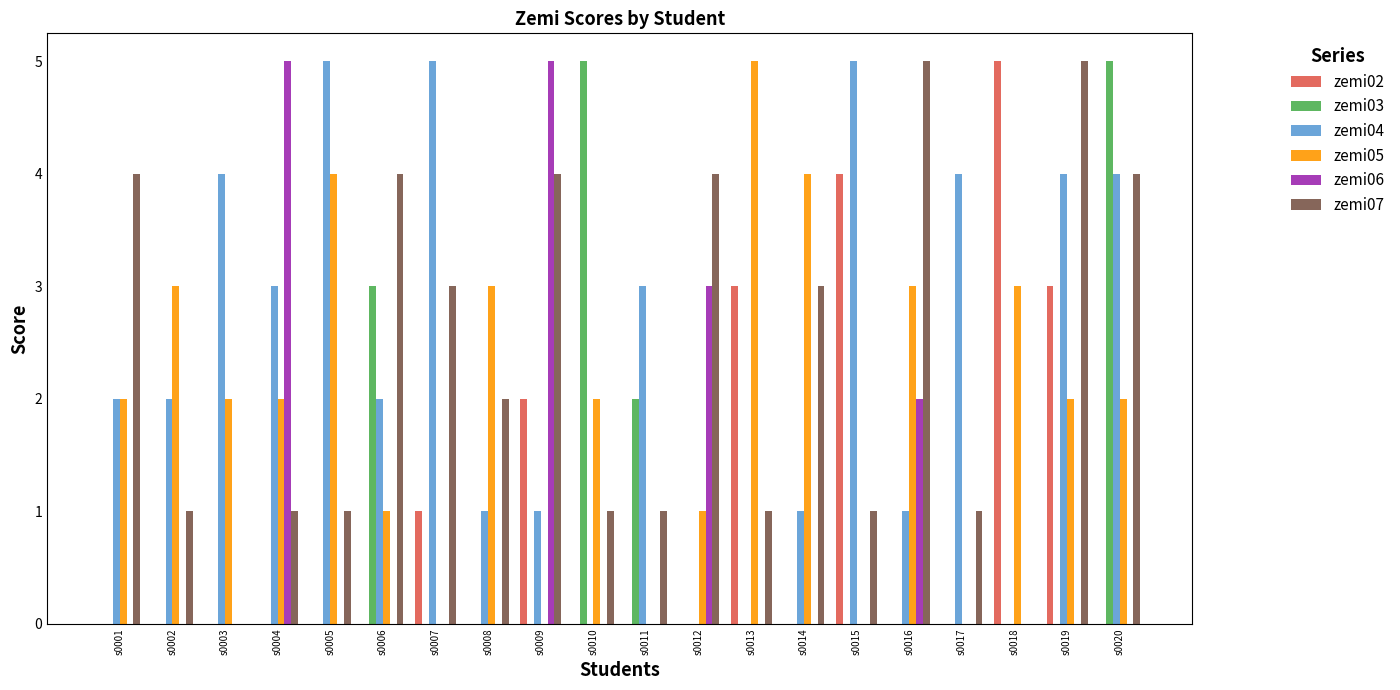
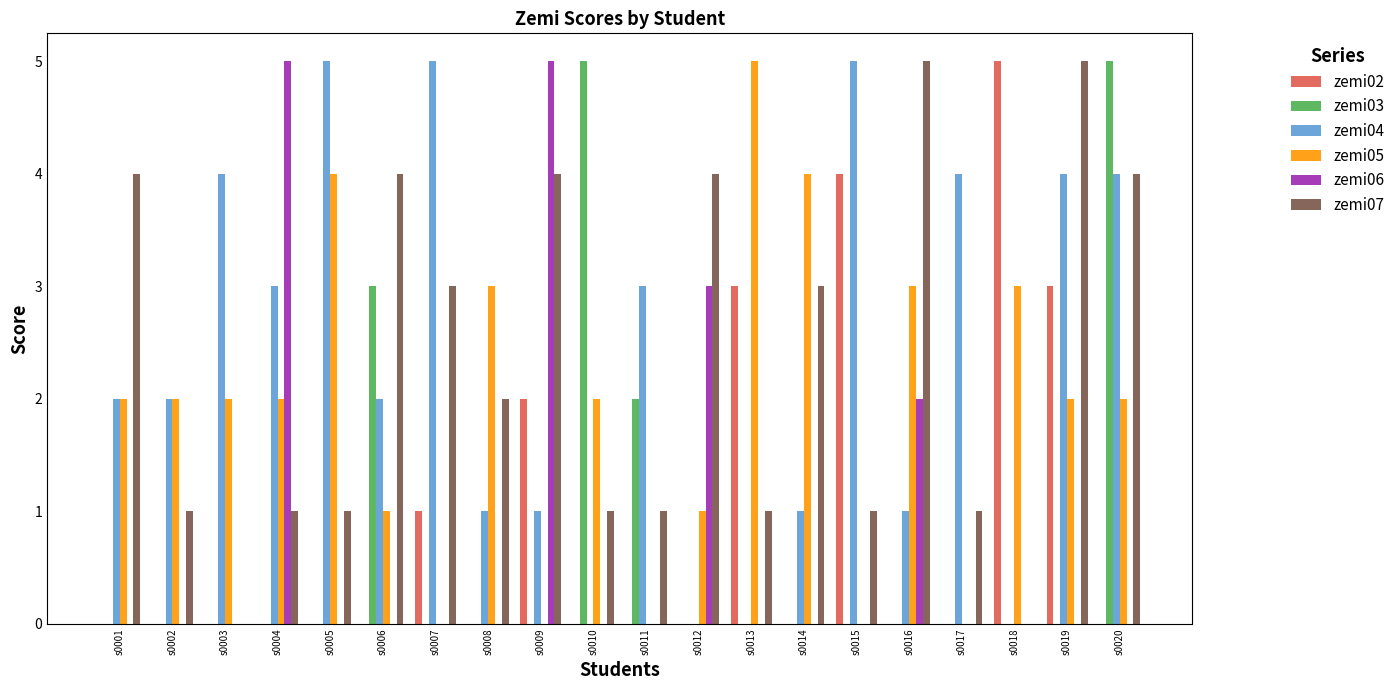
  {
    "zemi02": {
      "s0001": 0,
      "s0002": 0,
      "s0003": 0,
      "s0004": 0,
      "s0005": 0,
      "s0006": 0,
      "s0007": 1,
      "s0008": 0,
      "s0009": 2,
      "s0010": 0,
      "s0011": 0,
      "s0012": 0,
      "s0013": 3,
      "s0014": 0,
      "s0015": 4,
      "s0016": 0,
      "s0017": 0,
      "s0018": 5,
      "s0019": 3,
      "s0020": 0
    },
    "zemi03": {
      "s0001": 0,
      "s0002": 0,
      "s0003": 0,
      "s0004": 0,
      "s0005": 0,
      "s0006": 3,
      "s0007": 0,
      "s0008": 0,
      "s0009": 0,
      "s0010": 5,
      "s0011": 2,
      "s0012": 0,
      "s0013": 0,
      "s0014": 0,
      "s0015": 0,
      "s0016": 0,
      "s0017": 0,
      "s0018": 0,
      "s0019": 0,
      "s0020": 5
    },
    "zemi04": {
      "s0001": 2,
      "s0002": 2,
      "s0003": 4,
      "s0004": 3,
      "s0005": 5,
      "s0006": 2,
      "s0007": 5,
      "s0008": 1,
      "s0009": 1,
      "s0010": 0,
      "s0011": 3,
      "s0012": 0,
      "s0013": 0,
      "s0014": 1,
      "s0015": 5,
      "s0016": 1,
      "s0017": 4,
      "s0018": 0,
      "s0019": 4,
      "s0020": 4
    },
    "zemi05": {
      "s0001": 2,
-     "s0002": 3,
+     "s0002": 2,
      "s0003": 2,
      "s0004": 2,
      "s0005": 4,
      "s0006": 1,
      "s0007": 0,
      "s0008": 3,
      "s0009": 0,
      "s0010": 2,
      "s0011": 0,
      "s0012": 1,
      "s0013": 5,
      "s0014": 4,
      "s0015": 0,
      "s0016": 3,
      "s0017": 0,
      "s0018": 3,
      "s0019": 2,
      "s0020": 2
    },
    "zemi06": {
      "s0001": 0,
      "s0002": 0,
      "s0003": 0,
      "s0004": 5,
      "s0005": 0,
      "s0006": 0,
      "s0007": 0,
      "s0008": 0,
      "s0009": 5,
      "s0010": 0,
      "s0011": 0,
      "s0012": 3,
      "s0013": 0,
      "s0014": 0,
      "s0015": 0,
      "s0016": 2,
      "s0017": 0,
      "s0018": 0,
      "s0019": 0,
      "s0020": 0
    },
    "zemi07": {
      "s0001": 4,
      "s0002": 1,
      "s0003": 0,
      "s0004": 1,
      "s0005": 1,
      "s0006": 4,
      "s0007": 3,
      "s0008": 2,
      "s0009": 4,
      "s0010": 1,
      "s0011": 1,
      "s0012": 4,
      "s0013": 1,
      "s0014": 3,
      "s0015": 1,
      "s0016": 5,
      "s0017": 1,
      "s0018": 0,
      "s0019": 5,
      "s0020": 4
    }
  }
